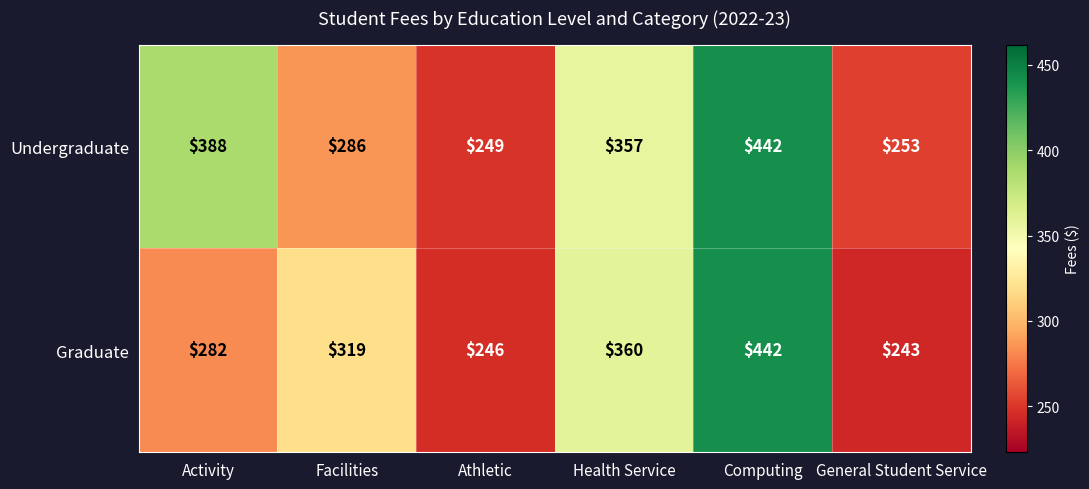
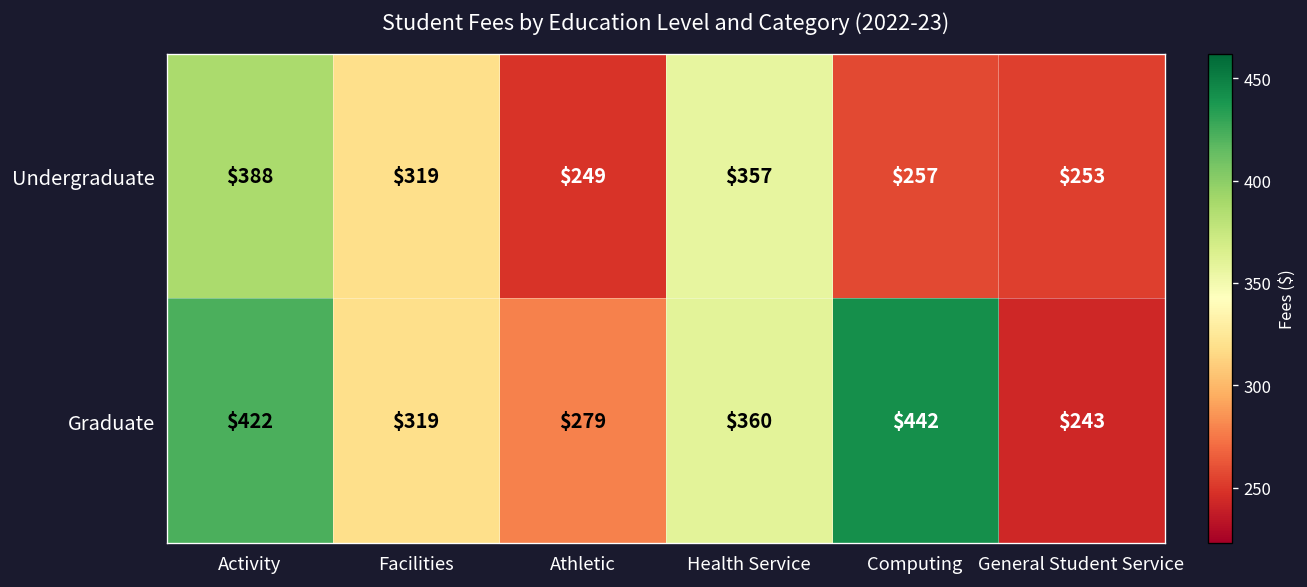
  {
    "Undergraduate": {
      "Activity": "$388",
-     "Facilities": "$286",
+     "Facilities": "$319",
      "Athletic": "$249",
      "Health Service": "$357",
-     "Computing": "$442",
+     "Computing": "$257",
      "General Student Service": "$253"
    },
    "Graduate": {
-     "Activity": "$282",
+     "Activity": "$422",
      "Facilities": "$319",
-     "Athletic": "$246",
+     "Athletic": "$279",
      "Health Service": "$360",
      "Computing": "$442",
      "General Student Service": "$243"
    }
  }
